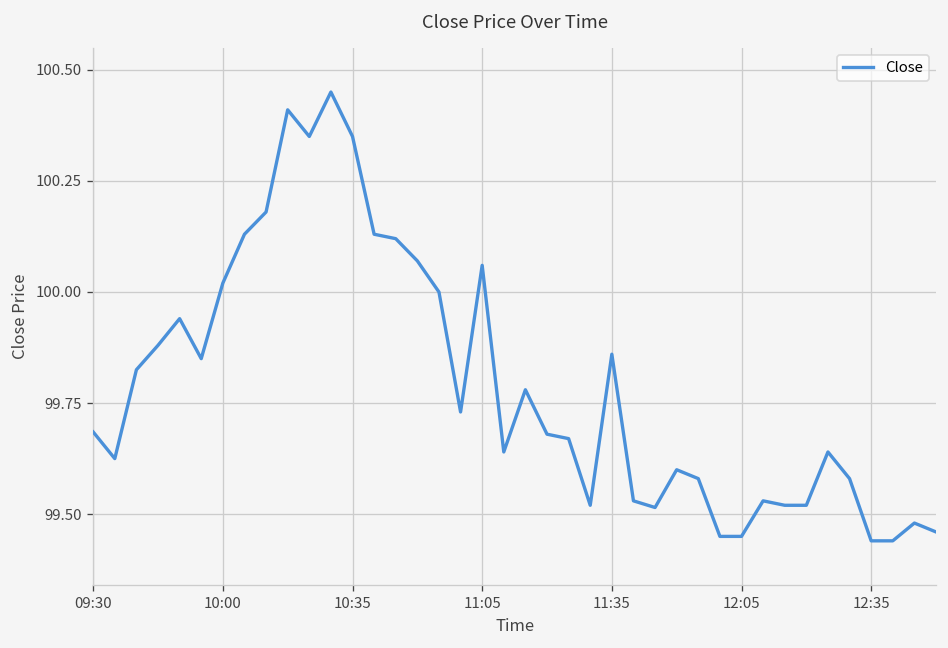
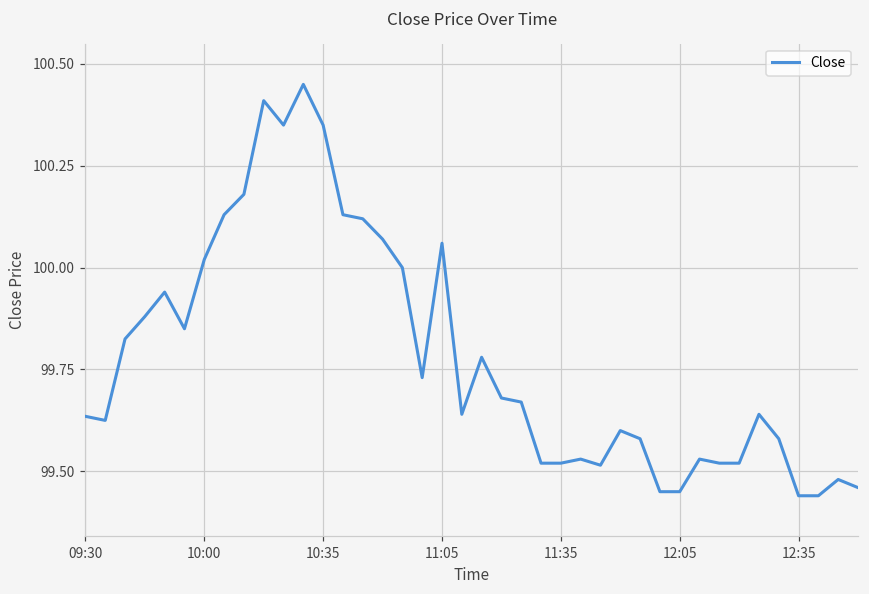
  {
-   "09:30": 99.69,
+   "09:30": 99.64,
    "10:00": 100.02,
    "10:35": 100.35,
    "11:05": 100.06,
-   "11:35": 99.86,
+   "11:35": 99.52,
    "12:05": 99.45,
    "12:35": 99.44
  }
